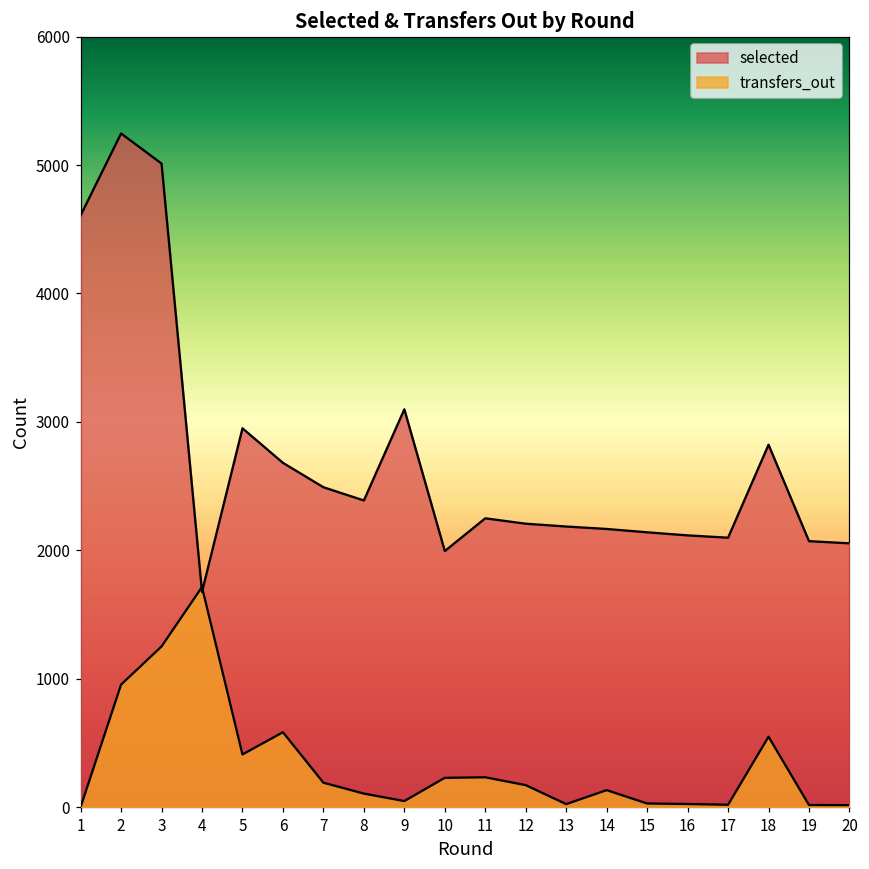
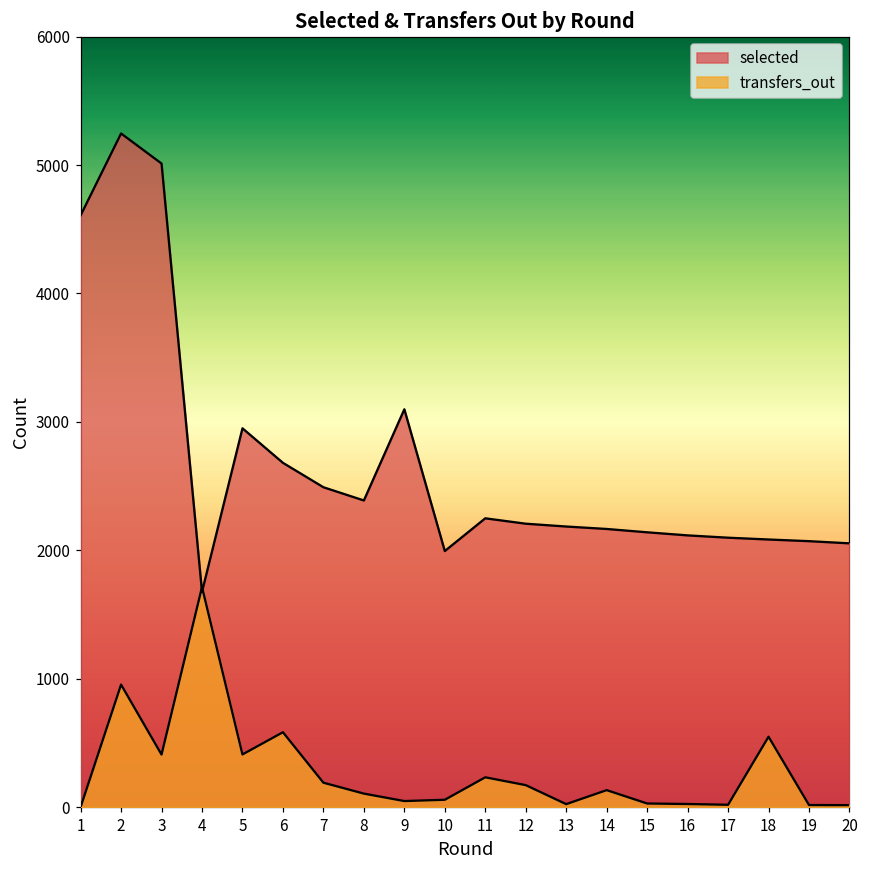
  {
    "selected": {
      "1": 4610,
      "2": 5250,
      "3": 5010,
      "4": 1680,
      "5": 2950,
      "6": 2680,
      "7": 2490,
      "8": 2390,
      "9": 3100,
      "10": 1990,
      "11": 2250,
      "12": 2210,
      "13": 2190,
      "14": 2170,
      "15": 2140,
      "16": 2120,
      "17": 2100,
-     "18": 2820,
+     "18": 2080,
      "19": 2070,
      "20": 2050
    },
    "transfers_out": {
      "1": 0,
      "2": 950,
-     "3": 1250,
+     "3": 410,
      "4": 1710,
      "5": 410,
      "6": 580,
      "7": 190,
      "8": 110,
      "9": 50,
-     "10": 230,
+     "10": 60,
      "11": 230,
      "12": 170,
      "13": 20,
      "14": 130,
      "15": 30,
      "16": 20,
      "17": 20,
      "18": 550,
      "19": 20,
      "20": 20
    }
  }
